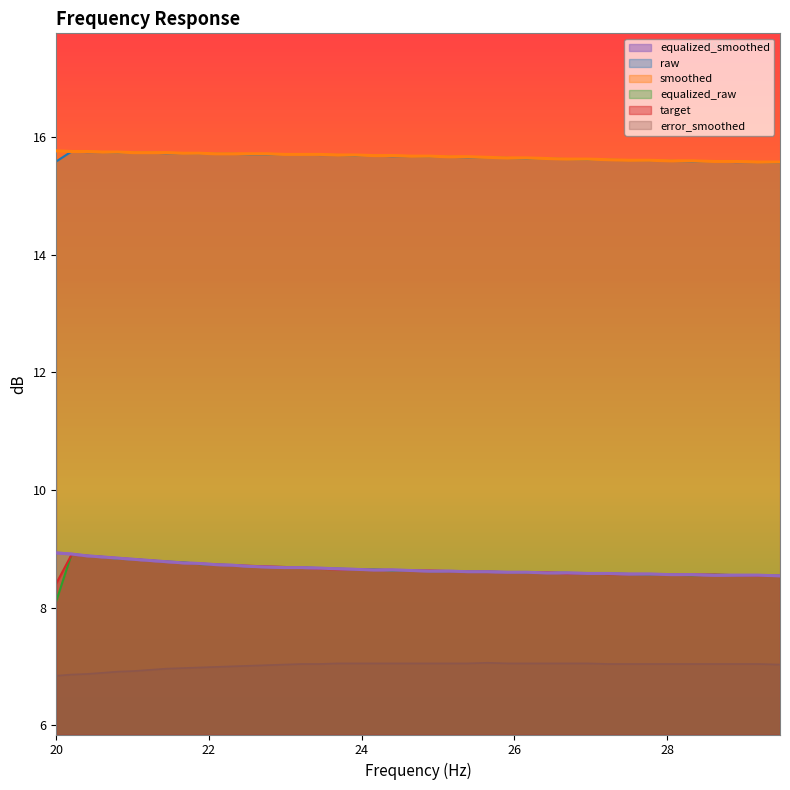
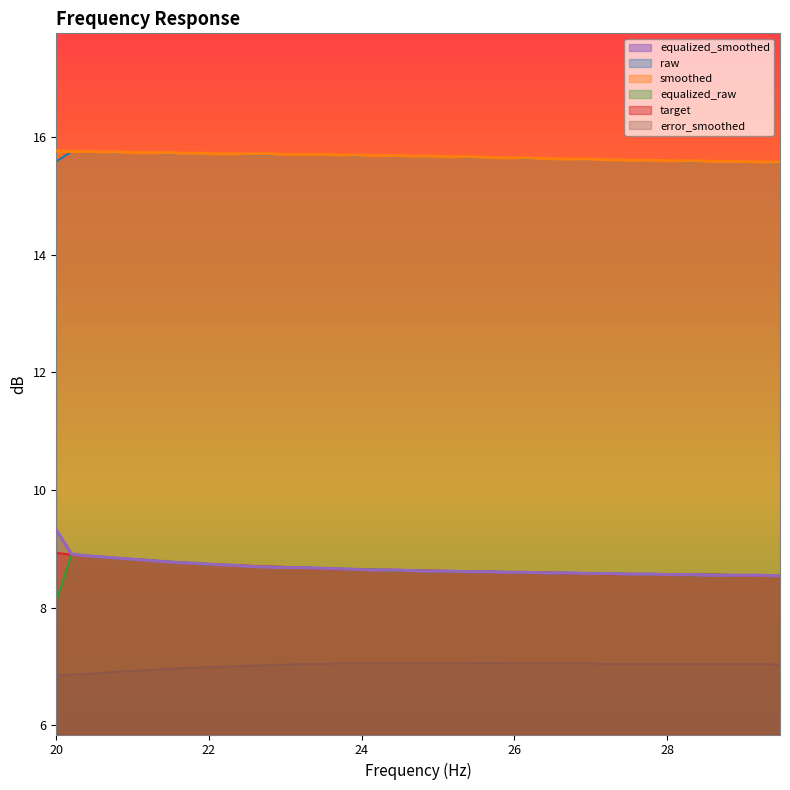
  {
    "equalized_smoothed": {
-     "20": 8.9
+     "20": 9.3
    },
    "raw": {
      "20": 15.6
    },
    "smoothed": {
      "20": 15.8
    },
    "equalized_raw": {
      "20": 8.1
    },
    "target": {
-     "20": 8.4
+     "20": 8.9
    },
    "error_smoothed": {
      "20": 6.8
    }
  }
